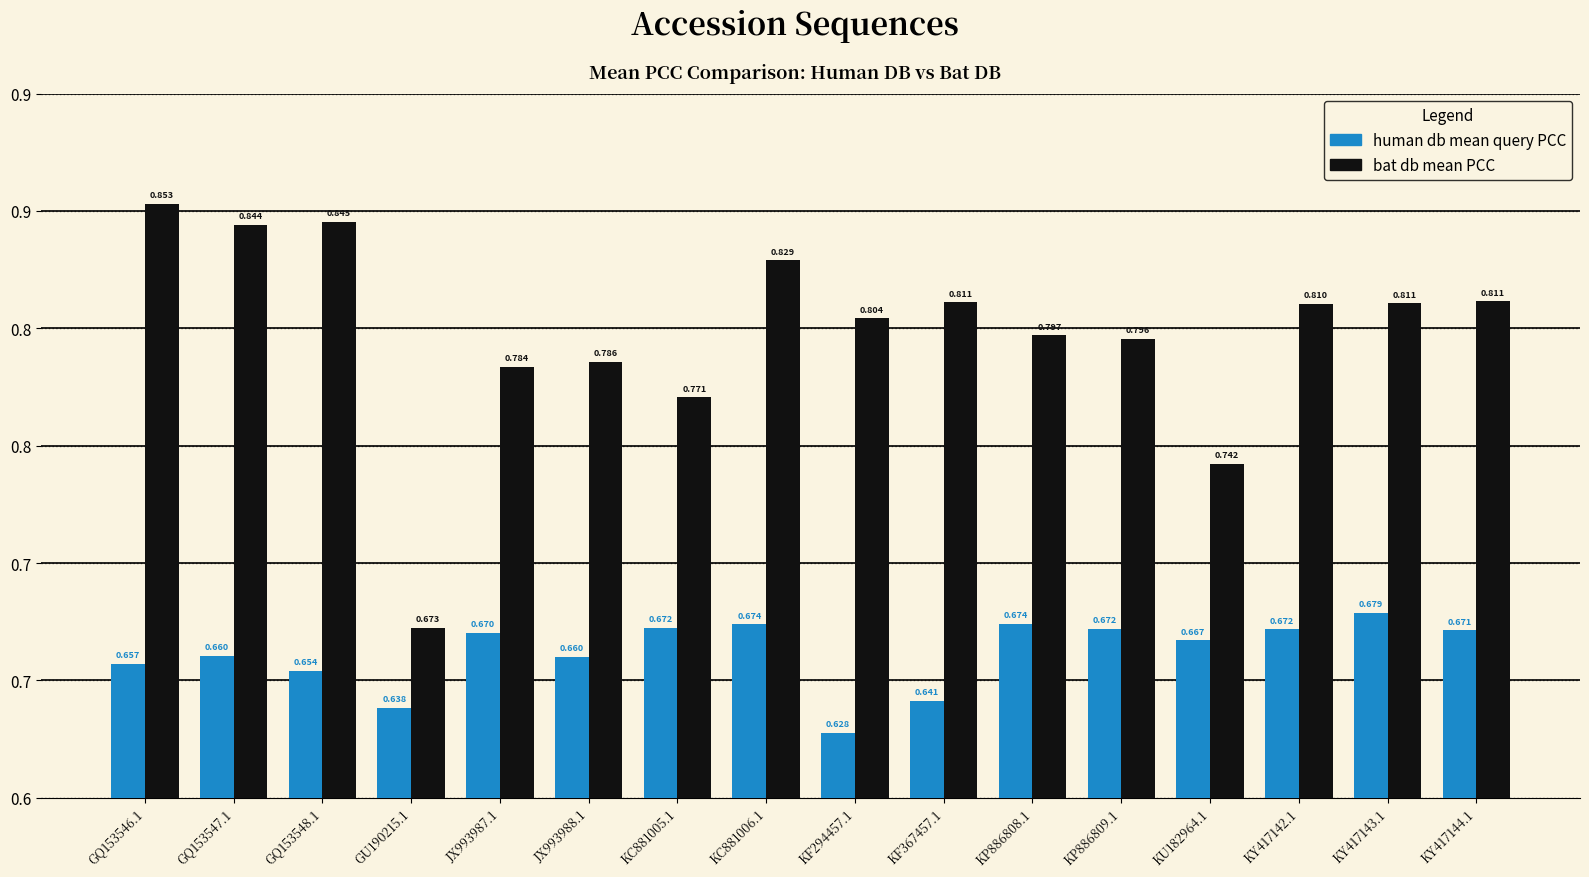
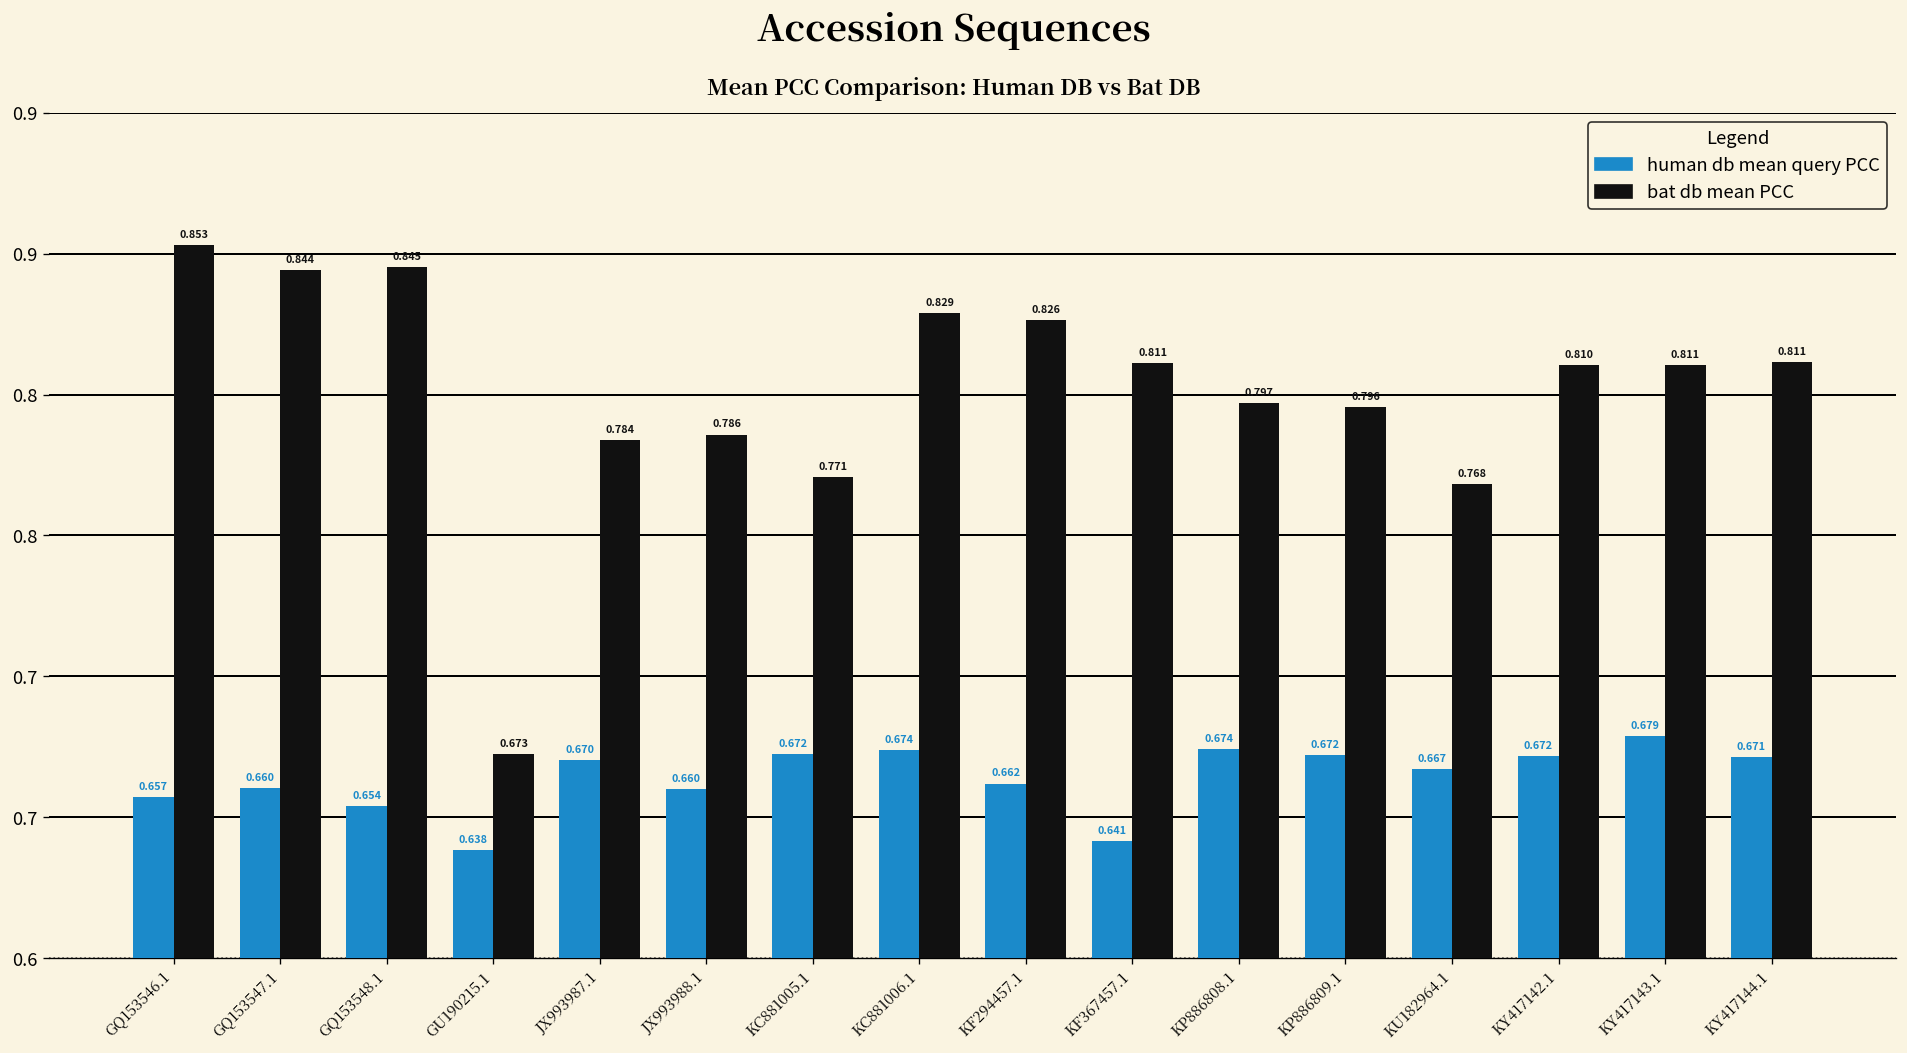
  {
    "human db mean query PCC": {
      "GQ153546.1": 0.657,
      "GQ153547.1": 0.660,
      "GQ153548.1": 0.654,
      "GU190215.1": 0.638,
      "JX993987.1": 0.670,
      "JX993988.1": 0.660,
      "KC881005.1": 0.672,
      "KC881006.1": 0.674,
-     "KF294457.1": 0.628,
+     "KF294457.1": 0.662,
      "KF367457.1": 0.641,
      "KP886808.1": 0.674,
      "KP886809.1": 0.672,
      "KU182964.1": 0.667,
      "KY417142.1": 0.672,
      "KY417143.1": 0.679,
      "KY417144.1": 0.671
    },
    "bat db mean PCC": {
      "GQ153546.1": 0.853,
      "GQ153547.1": 0.844,
      "GQ153548.1": 0.845,
      "GU190215.1": 0.673,
      "JX993987.1": 0.784,
      "JX993988.1": 0.786,
      "KC881005.1": 0.771,
      "KC881006.1": 0.829,
-     "KF294457.1": 0.804,
+     "KF294457.1": 0.826,
      "KF367457.1": 0.811,
      "KP886808.1": 0.797,
      "KP886809.1": 0.796,
-     "KU182964.1": 0.742,
+     "KU182964.1": 0.768,
      "KY417142.1": 0.810,
      "KY417143.1": 0.811,
      "KY417144.1": 0.811
    }
  }
